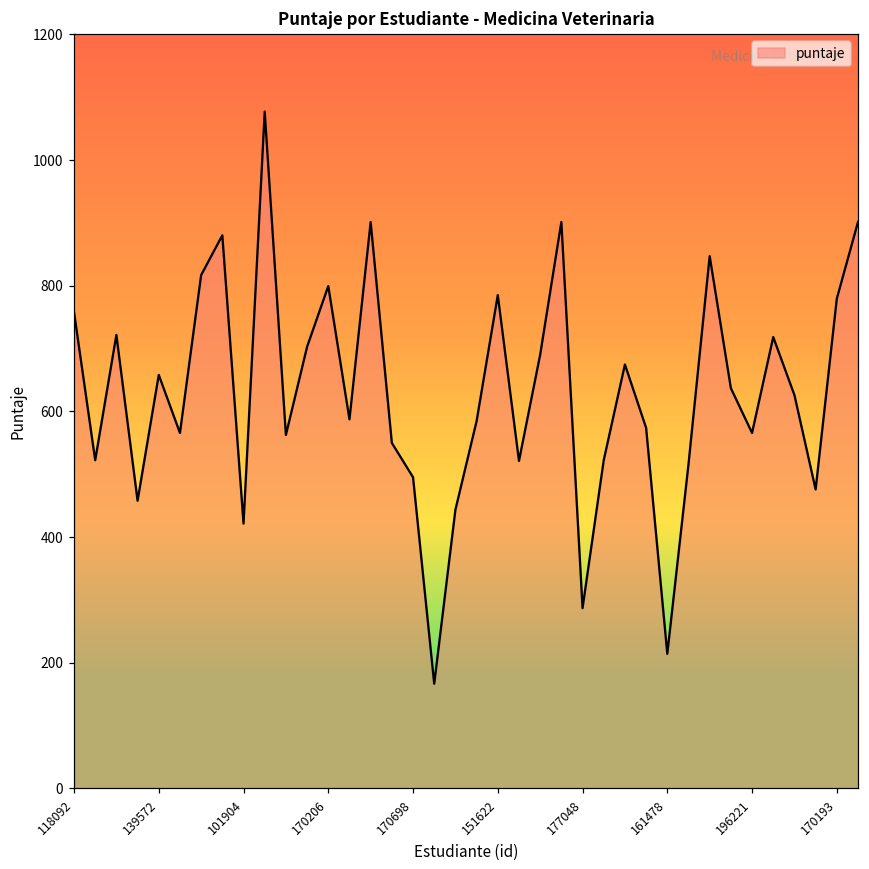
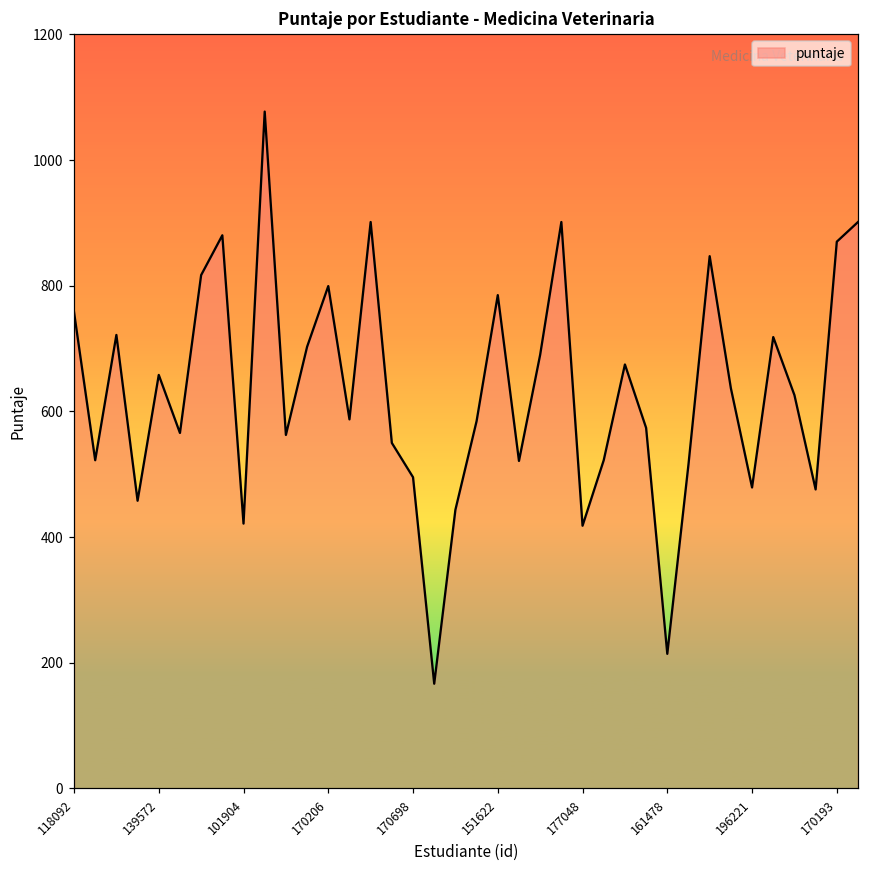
  {
    "118092": 760,
    "139572": 660,
    "101904": 420,
    "170206": 800,
    "170698": 500,
    "151622": 790,
-   "177048": 290,
+   "177048": 420,
    "161478": 210,
-   "196221": 570,
-   "170193": 780
+   "196221": 480,
+   "170193": 870
  }
